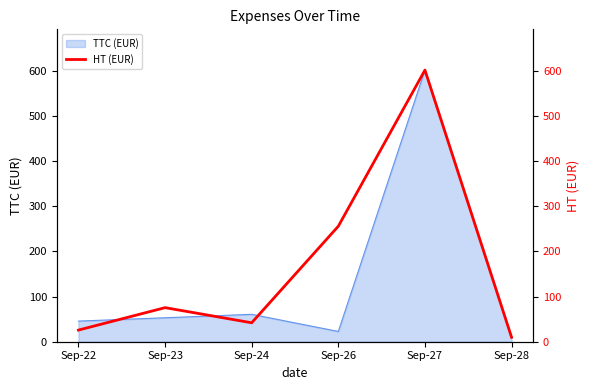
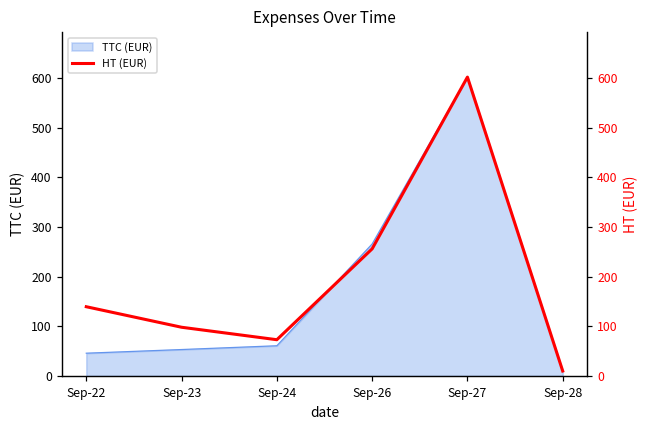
  {
    "TTC (EUR)": {
      "Sep-22": 50,
      "Sep-23": 50,
      "Sep-24": 60,
-     "Sep-26": 20,
+     "Sep-26": 270,
      "Sep-27": 600,
      "Sep-28": 10
    },
    "HT (EUR)": {
-     "Sep-22": 30,
-     "Sep-23": 80,
-     "Sep-24": 40,
+     "Sep-22": 140,
+     "Sep-23": 100,
+     "Sep-24": 70,
      "Sep-26": 260,
      "Sep-27": 600,
      "Sep-28": 10
    }
  }
